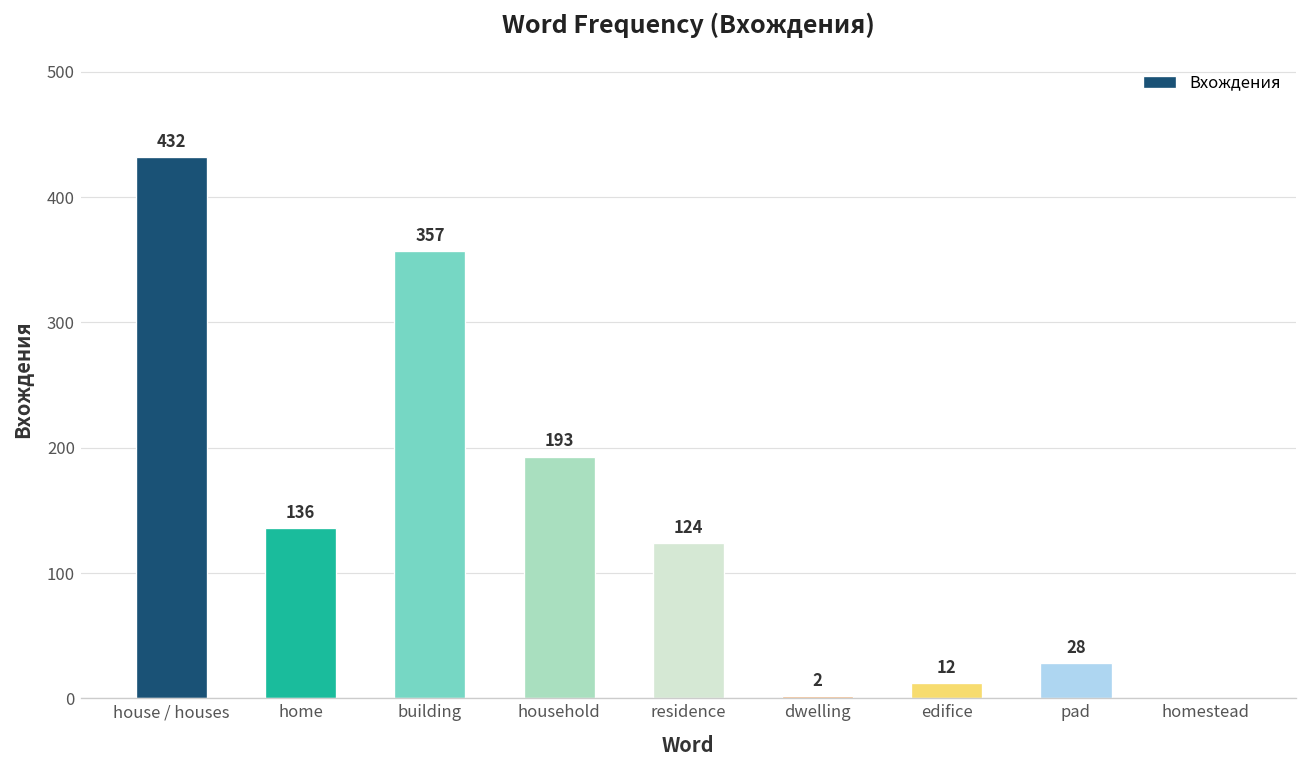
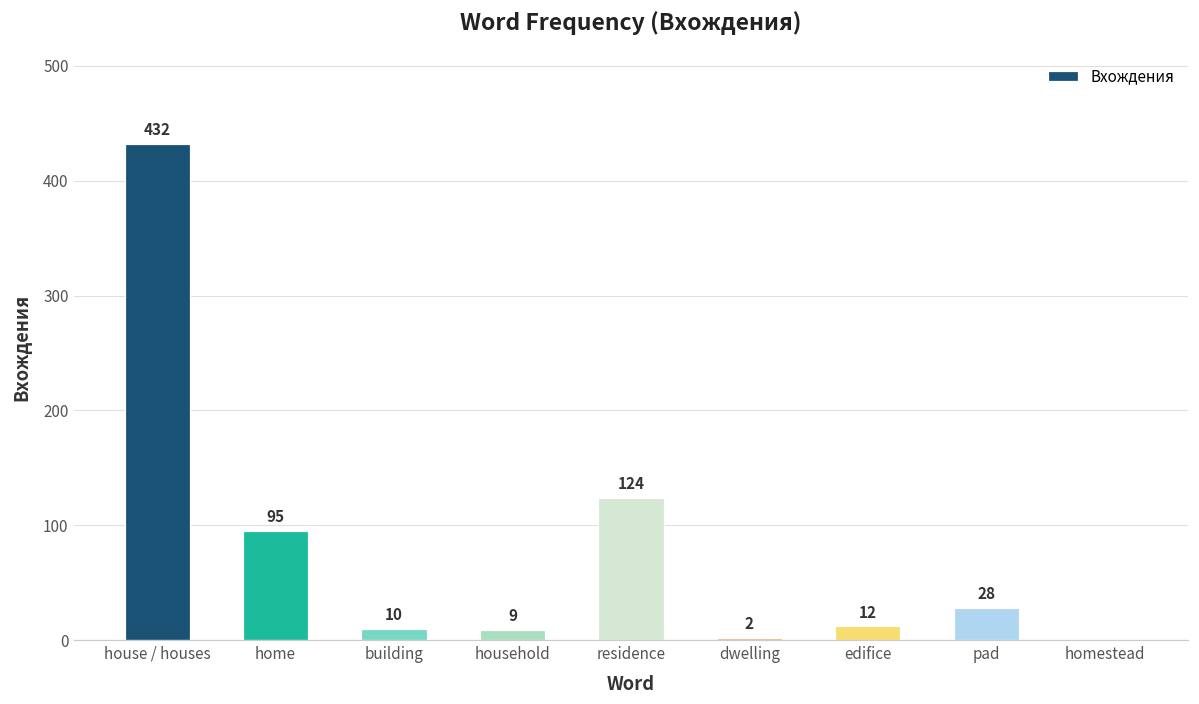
  {
    "house / houses": 432,
-   "home": 136,
-   "building": 357,
-   "household": 193,
+   "home": 95,
+   "building": 10,
+   "household": 9,
    "residence": 124,
    "dwelling": 2,
    "edifice": 12,
    "pad": 28
  }
